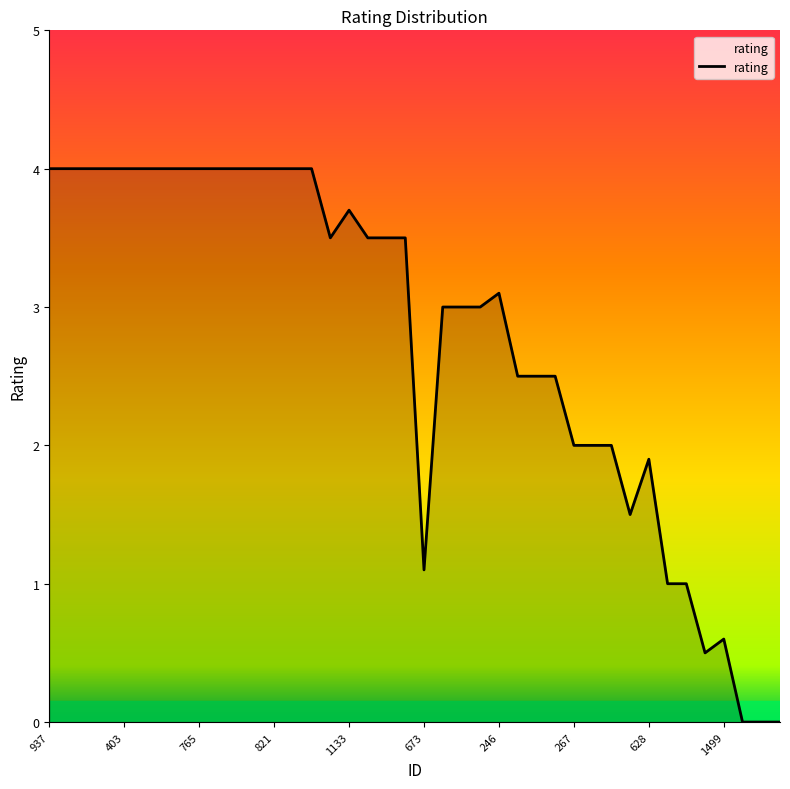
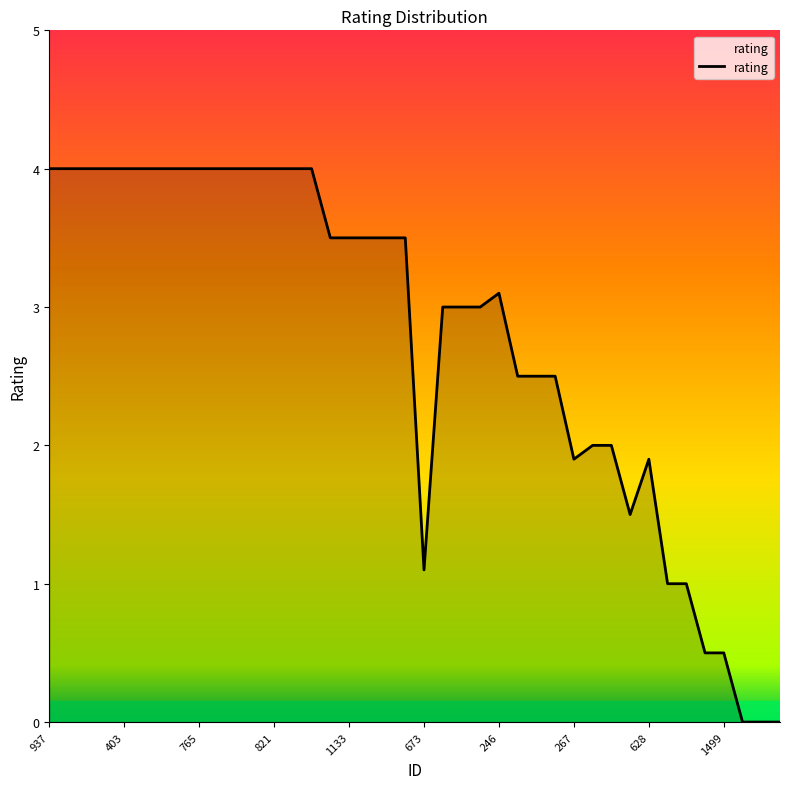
  {
    "937": 4.0,
    "403": 4.0,
    "765": 4.0,
    "821": 4.0,
-   "1133": 3.7,
+   "1133": 3.5,
    "673": 1.1,
    "246": 3.1,
-   "267": 2.0,
+   "267": 1.9,
    "628": 1.9,
-   "1499": 0.6
+   "1499": 0.5
  }
